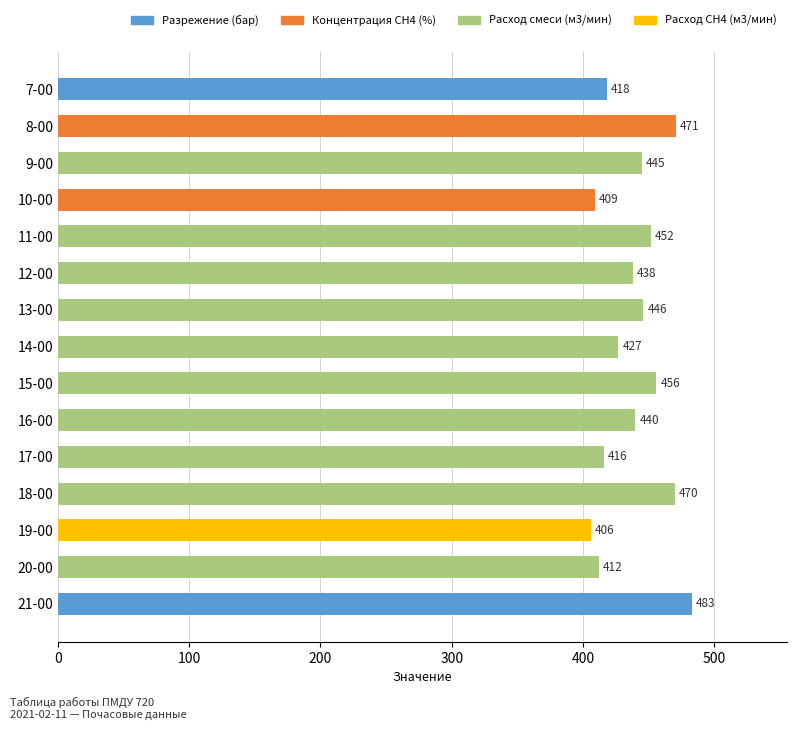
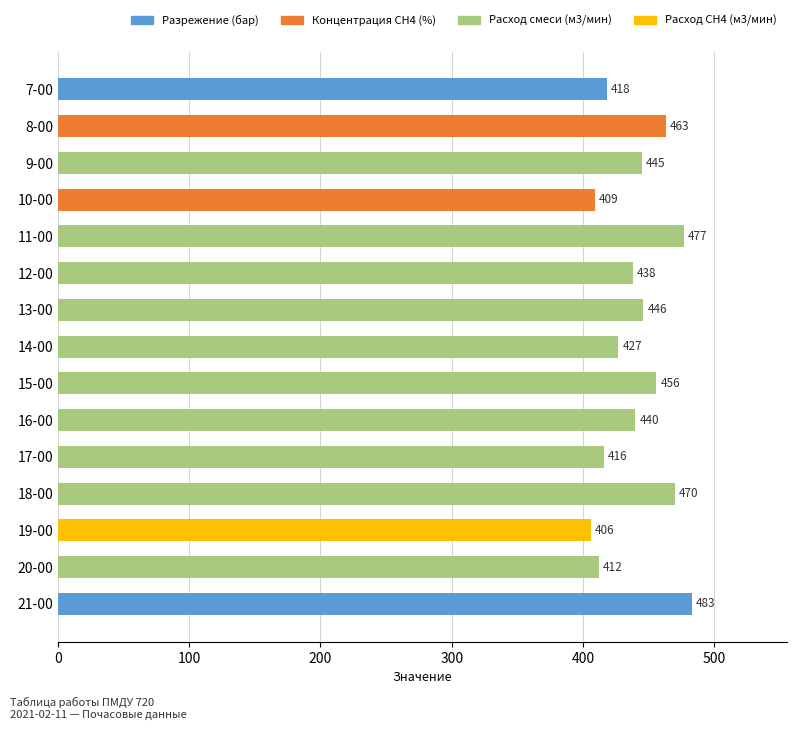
  {
    "7-00": 418,
-   "8-00": 471,
+   "8-00": 463,
    "9-00": 445,
    "10-00": 409,
-   "11-00": 452,
+   "11-00": 477,
    "12-00": 438,
    "13-00": 446,
    "14-00": 427,
    "15-00": 456,
    "16-00": 440,
    "17-00": 416,
    "18-00": 470,
    "19-00": 406,
    "20-00": 412,
    "21-00": 483
  }
